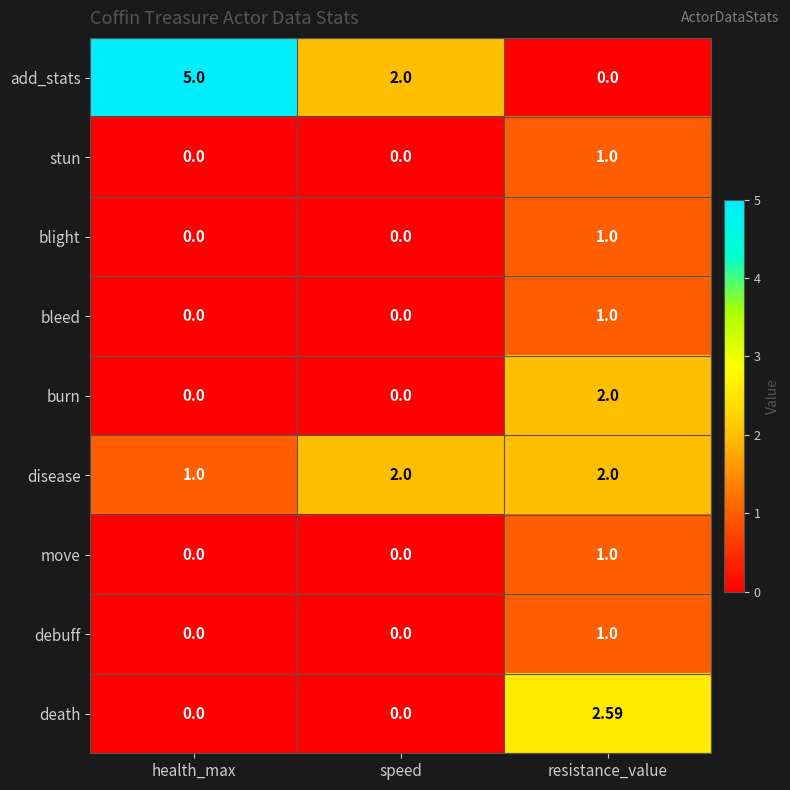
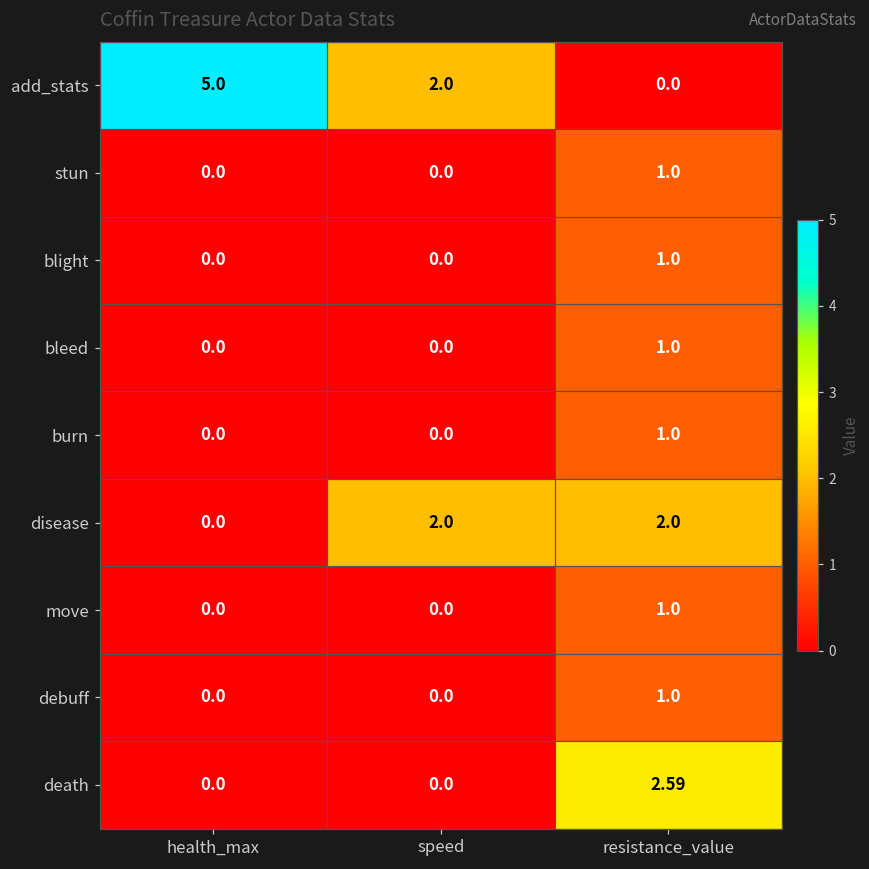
  {
    "add_stats": {
      "health_max": 5.0,
      "speed": 2.0,
      "resistance_value": 0.0
    },
    "stun": {
      "health_max": 0.0,
      "speed": 0.0,
      "resistance_value": 1.0
    },
    "blight": {
      "health_max": 0.0,
      "speed": 0.0,
      "resistance_value": 1.0
    },
    "bleed": {
      "health_max": 0.0,
      "speed": 0.0,
      "resistance_value": 1.0
    },
    "burn": {
      "health_max": 0.0,
      "speed": 0.0,
-     "resistance_value": 2.0
+     "resistance_value": 1.0
    },
    "disease": {
-     "health_max": 1.0,
+     "health_max": 0.0,
      "speed": 2.0,
      "resistance_value": 2.0
    },
    "move": {
      "health_max": 0.0,
      "speed": 0.0,
      "resistance_value": 1.0
    },
    "debuff": {
      "health_max": 0.0,
      "speed": 0.0,
      "resistance_value": 1.0
    },
    "death": {
      "health_max": 0.0,
      "speed": 0.0,
      "resistance_value": 2.59
    }
  }
